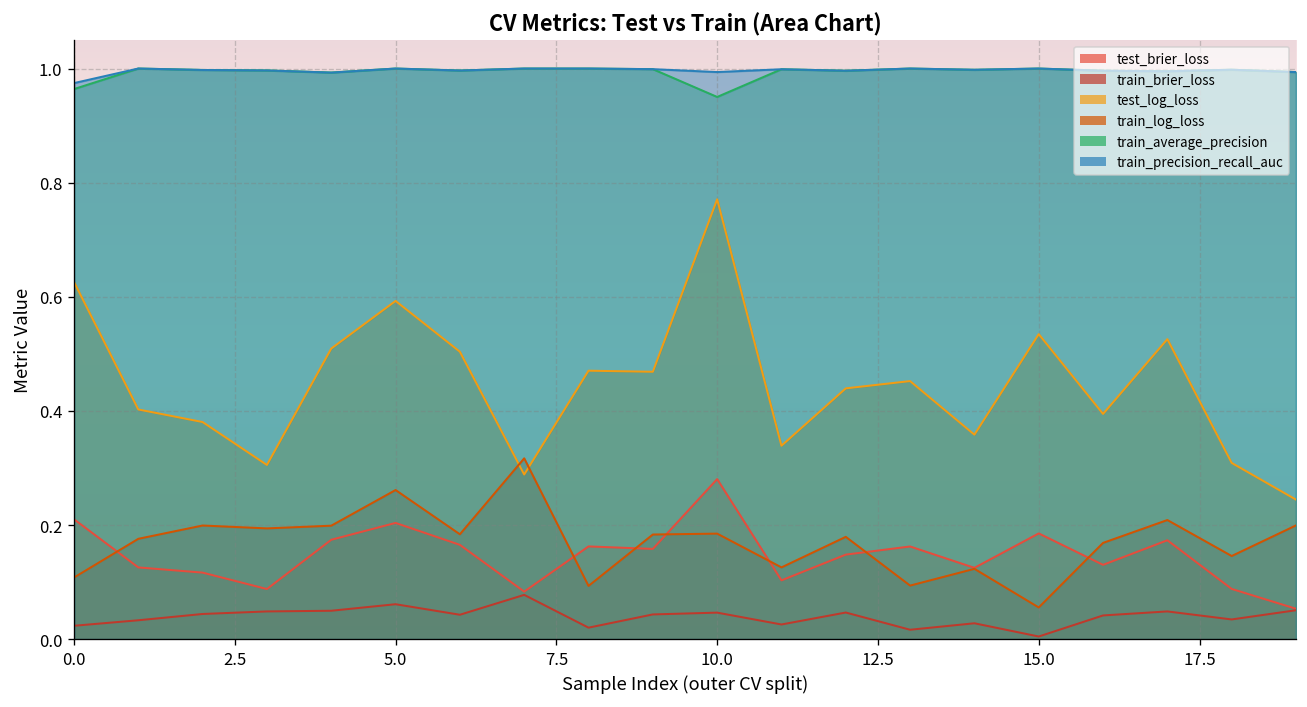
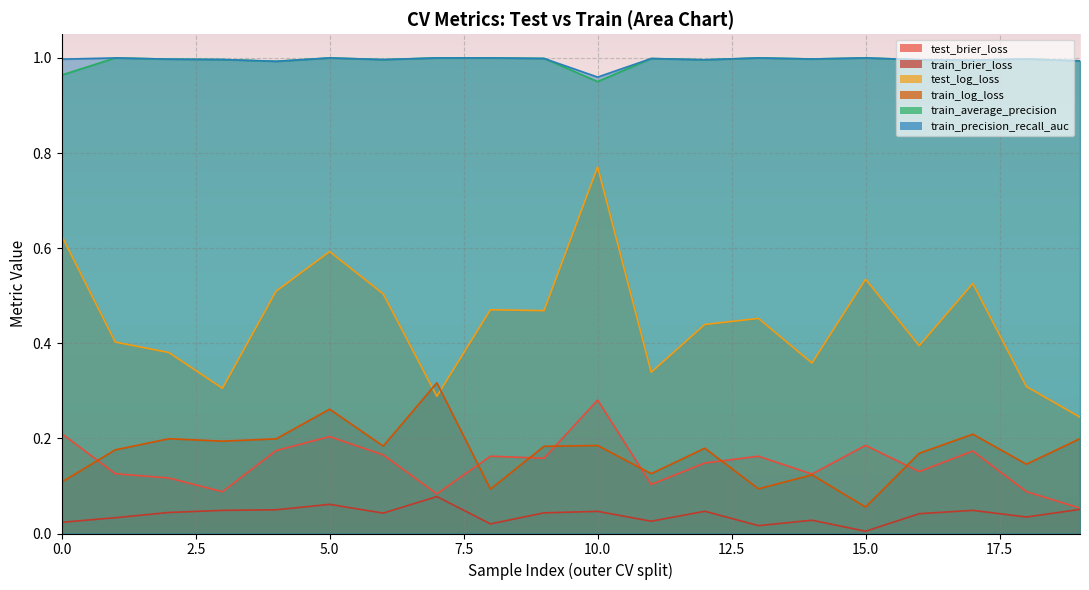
  {
    "train_average_precision": {
      "0.0": 0.96,
      "10.0": 0.95
    },
    "train_precision_recall_auc": {
-     "0.0": 0.97,
-     "10.0": 0.99
+     "0.0": 1.00,
+     "10.0": 0.96
    }
  }
